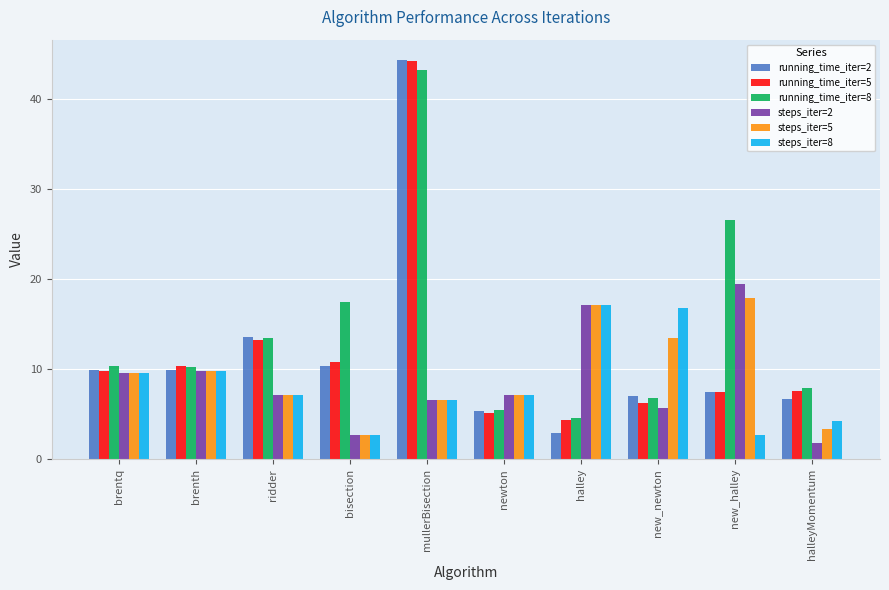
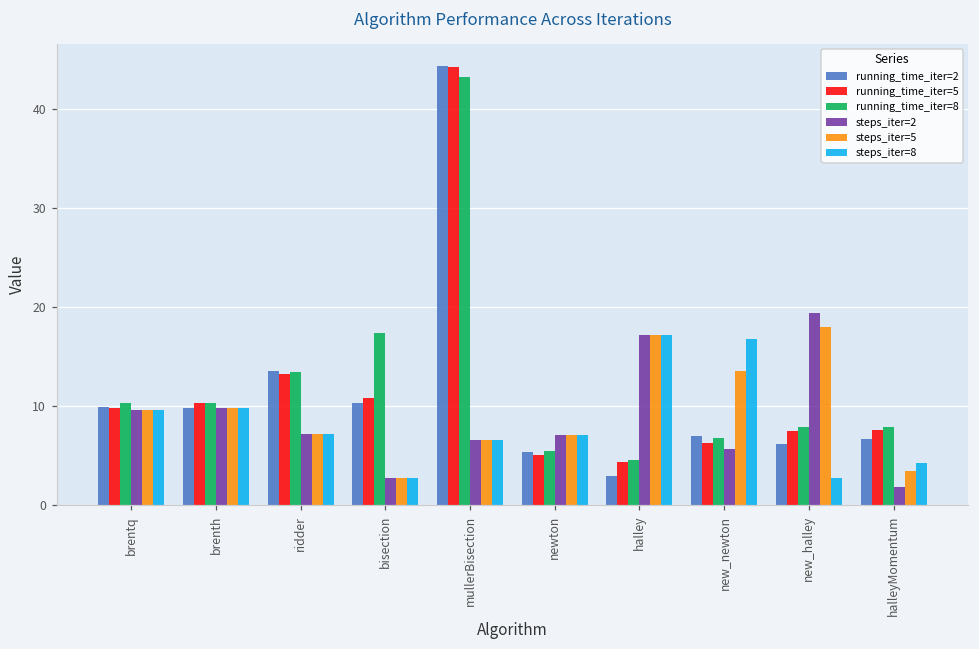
  {
    "running_time_iter=2": {
      "brentq": 10,
      "brenth": 10,
      "ridder": 14,
      "bisection": 10,
      "mullerBisection": 44,
      "newton": 5,
      "halley": 3,
      "new_newton": 7,
-     "new_halley": 7,
+     "new_halley": 6,
      "halleyMomentum": 7
    },
    "running_time_iter=5": {
      "brentq": 10,
      "brenth": 10,
      "ridder": 13,
      "bisection": 11,
      "mullerBisection": 44,
      "newton": 5,
      "halley": 4,
      "new_newton": 6,
      "new_halley": 7,
      "halleyMomentum": 8
    },
    "running_time_iter=8": {
      "brentq": 10,
      "brenth": 10,
      "ridder": 13,
      "bisection": 17,
      "mullerBisection": 43,
      "newton": 5,
      "halley": 5,
      "new_newton": 7,
-     "new_halley": 27,
+     "new_halley": 8,
      "halleyMomentum": 8
    },
    "steps_iter=2": {
      "brentq": 10,
      "brenth": 10,
      "ridder": 7,
      "bisection": 3,
      "mullerBisection": 7,
      "newton": 7,
      "halley": 17,
      "new_newton": 6,
      "new_halley": 19,
      "halleyMomentum": 2
    },
    "steps_iter=5": {
      "brentq": 10,
      "brenth": 10,
      "ridder": 7,
      "bisection": 3,
      "mullerBisection": 7,
      "newton": 7,
      "halley": 17,
      "new_newton": 14,
      "new_halley": 18,
      "halleyMomentum": 3
    },
    "steps_iter=8": {
      "brentq": 10,
      "brenth": 10,
      "ridder": 7,
      "bisection": 3,
      "mullerBisection": 7,
      "newton": 7,
      "halley": 17,
      "new_newton": 17,
      "new_halley": 3,
      "halleyMomentum": 4
    }
  }
